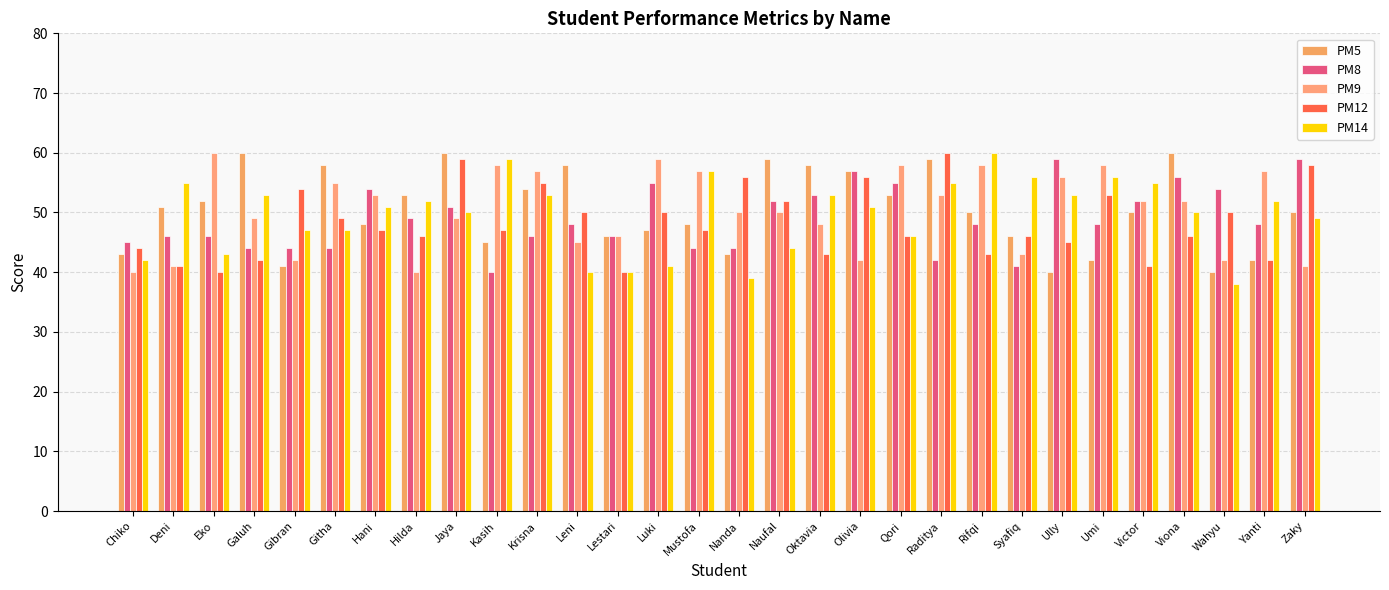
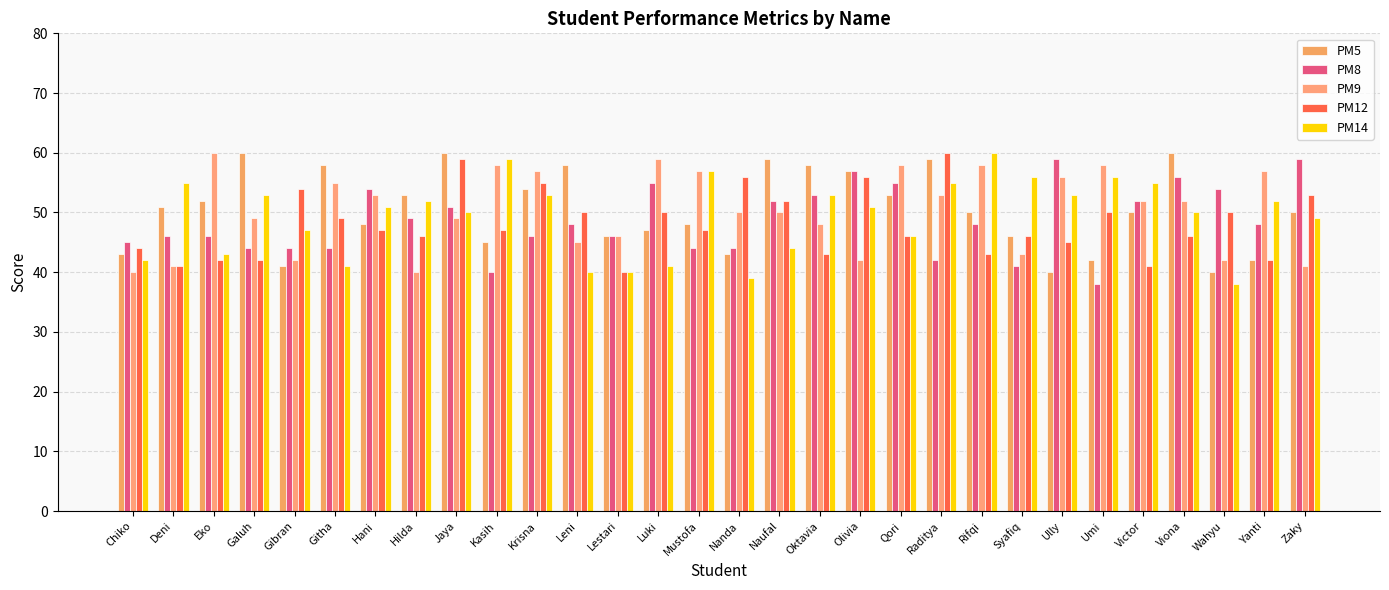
  {
    "PM8": {
      "Chiko": 45,
      "Deni": 46,
      "Eko": 46,
      "Galuh": 44,
      "Gibran": 44,
      "Githa": 44,
      "Hani": 54,
      "Hilda": 49,
      "Jaya": 51,
      "Kasih": 40,
      "Krisna": 46,
      "Leni": 48,
      "Lestari": 46,
      "Luki": 55,
      "Mustofa": 44,
      "Nanda": 44,
      "Naufal": 52,
      "Oktavia": 53,
      "Olivia": 57,
      "Qori": 55,
      "Raditya": 42,
      "Rifqi": 48,
      "Syafiq": 41,
      "Ully": 59,
-     "Umi": 48,
+     "Umi": 38,
      "Victor": 52,
      "Viona": 56,
      "Wahyu": 54,
      "Yanti": 48,
      "Zaky": 59
    },
    "PM12": {
      "Chiko": 44,
      "Deni": 41,
-     "Eko": 40,
+     "Eko": 42,
      "Galuh": 42,
      "Gibran": 54,
      "Githa": 49,
      "Hani": 47,
      "Hilda": 46,
      "Jaya": 59,
      "Kasih": 47,
      "Krisna": 55,
      "Leni": 50,
      "Lestari": 40,
      "Luki": 50,
      "Mustofa": 47,
      "Nanda": 56,
      "Naufal": 52,
      "Oktavia": 43,
      "Olivia": 56,
      "Qori": 46,
      "Raditya": 60,
      "Rifqi": 43,
      "Syafiq": 46,
      "Ully": 45,
-     "Umi": 53,
+     "Umi": 50,
      "Victor": 41,
      "Viona": 46,
      "Wahyu": 50,
      "Yanti": 42,
-     "Zaky": 58
+     "Zaky": 53
    },
    "PM14": {
      "Chiko": 42,
      "Deni": 55,
      "Eko": 43,
      "Galuh": 53,
      "Gibran": 47,
-     "Githa": 47,
+     "Githa": 41,
      "Hani": 51,
      "Hilda": 52,
      "Jaya": 50,
      "Kasih": 59,
      "Krisna": 53,
      "Leni": 40,
      "Lestari": 40,
      "Luki": 41,
      "Mustofa": 57,
      "Nanda": 39,
      "Naufal": 44,
      "Oktavia": 53,
      "Olivia": 51,
      "Qori": 46,
      "Raditya": 55,
      "Rifqi": 60,
      "Syafiq": 56,
      "Ully": 53,
      "Umi": 56,
      "Victor": 55,
      "Viona": 50,
      "Wahyu": 38,
      "Yanti": 52,
      "Zaky": 49
    }
  }
